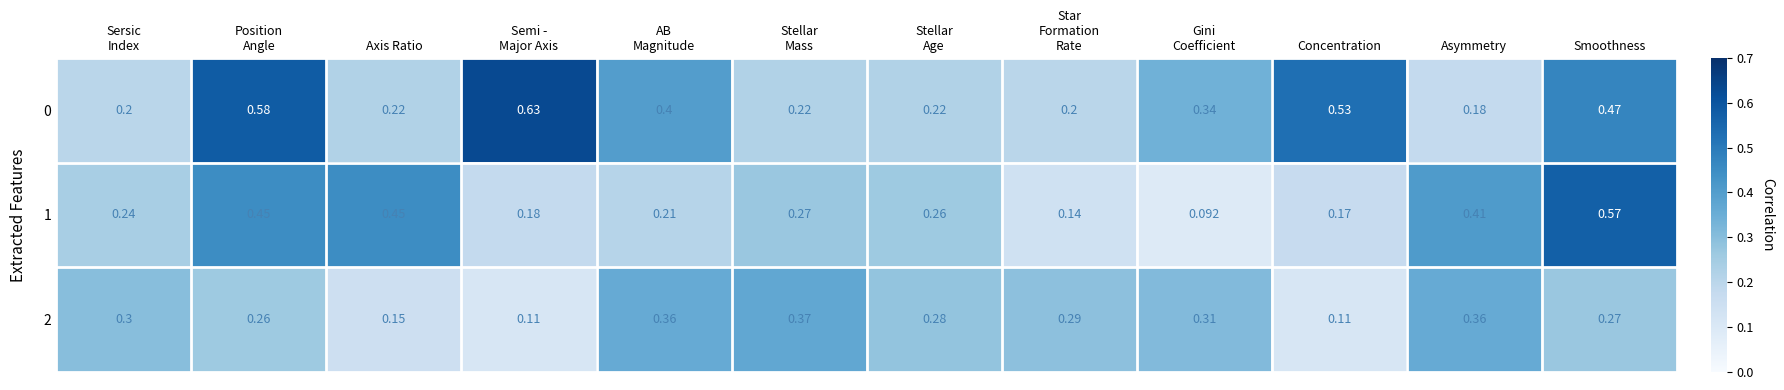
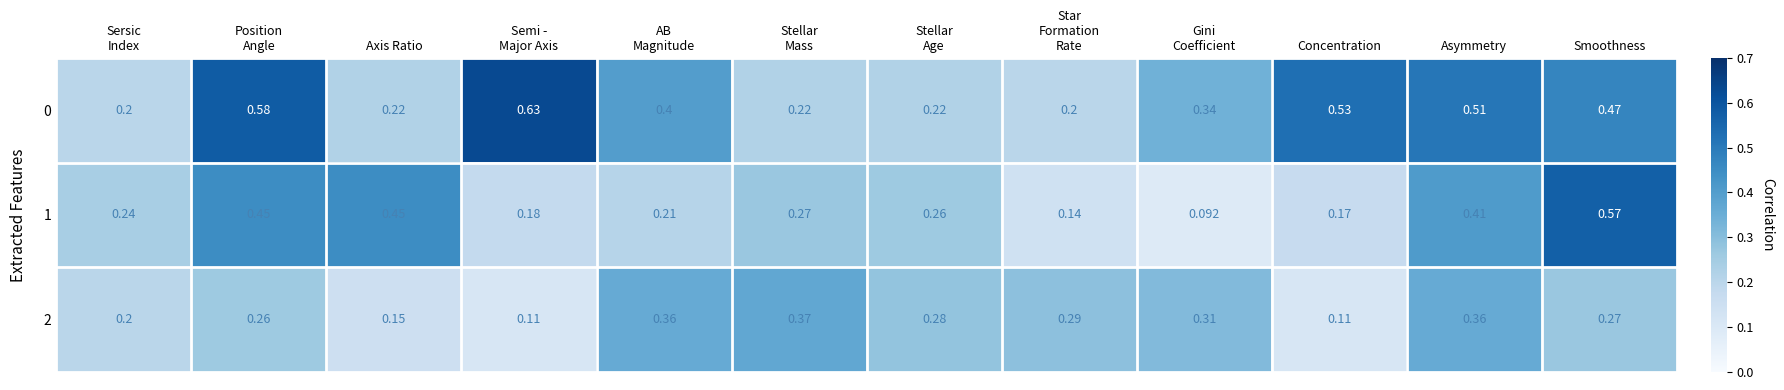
  {
    "0": {
      "Sersic Index": 0.2,
      "Position Angle": 0.58,
      "Axis Ratio": 0.22,
      "Semi - Major Axis": 0.63,
      "Stellar Mass": 0.22,
      "Stellar Age": 0.22,
      "Star Formation Rate": 0.2,
      "Concentration": 0.53,
-     "Asymmetry": 0.18,
+     "Asymmetry": 0.51,
      "Smoothness": 0.47
    },
    "1": {
      "Sersic Index": 0.24,
      "Semi - Major Axis": 0.18,
      "AB Magnitude": 0.21,
      "Stellar Mass": 0.27,
      "Stellar Age": 0.26,
      "Star Formation Rate": 0.14,
      "Gini Coefficient": 0.092,
      "Concentration": 0.17,
      "Smoothness": 0.57
    },
    "2": {
-     "Sersic Index": 0.3,
+     "Sersic Index": 0.2,
      "Position Angle": 0.26,
      "Axis Ratio": 0.15,
      "Semi - Major Axis": 0.11,
      "Stellar Age": 0.28,
      "Star Formation Rate": 0.29,
      "Gini Coefficient": 0.31,
      "Concentration": 0.11,
      "Smoothness": 0.27
    }
  }
